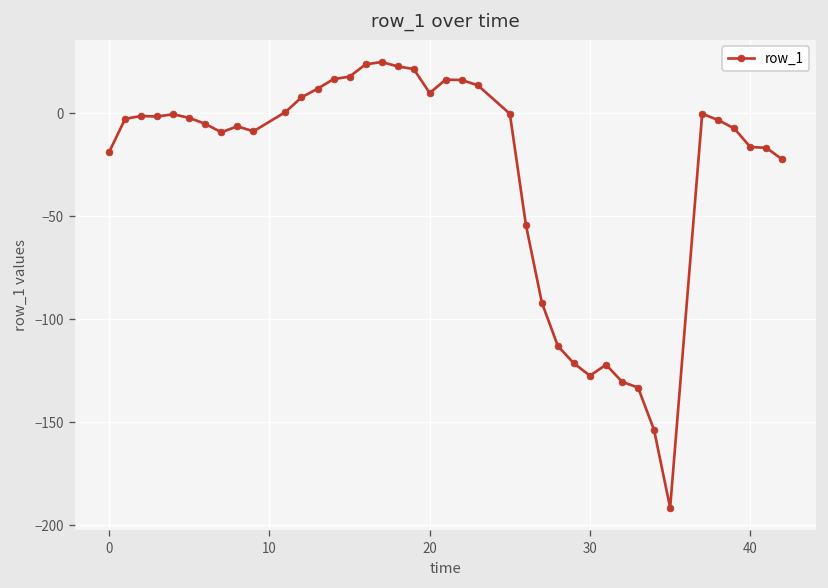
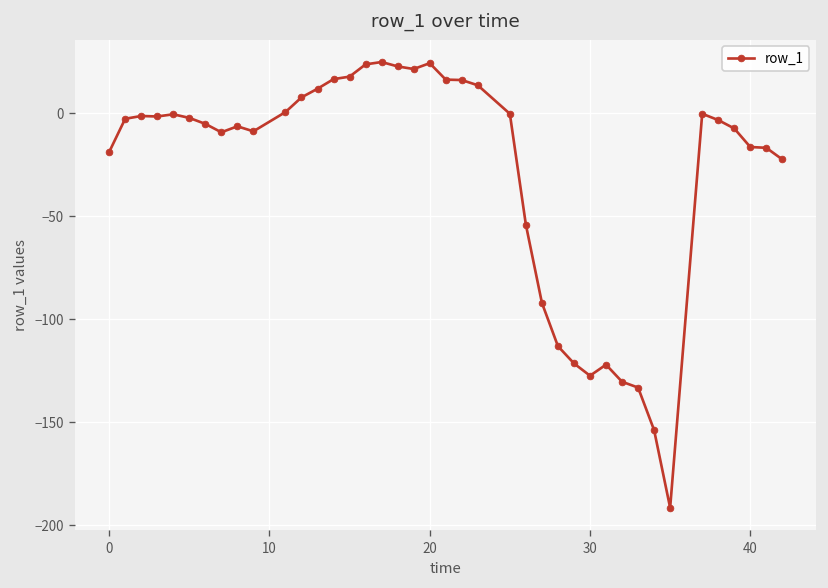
  {
    "0": -19,
-   "20": 10,
+   "20": 24,
    "30": -127,
    "40": -16
  }
